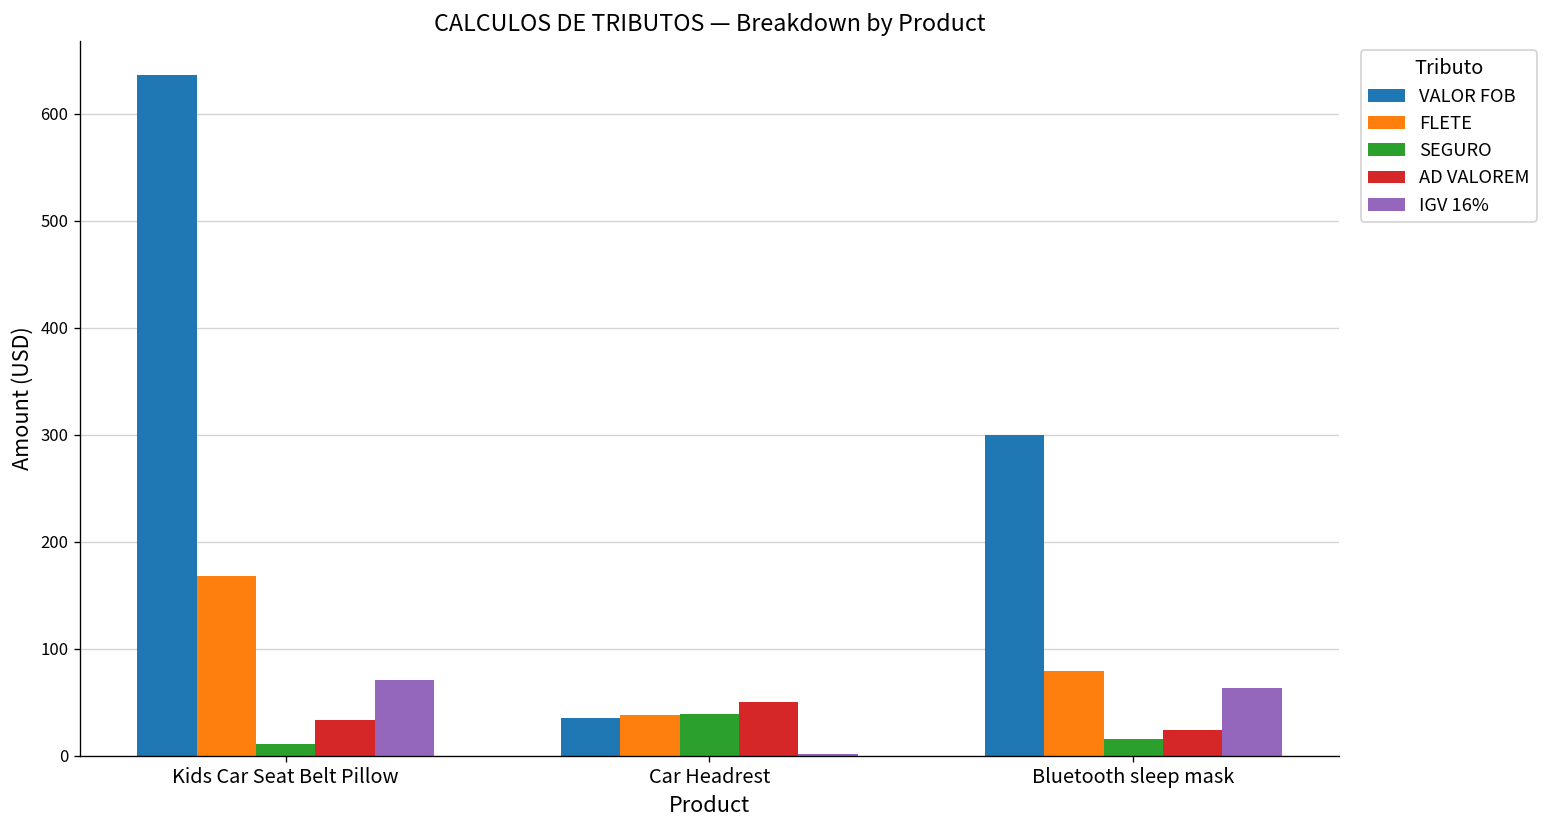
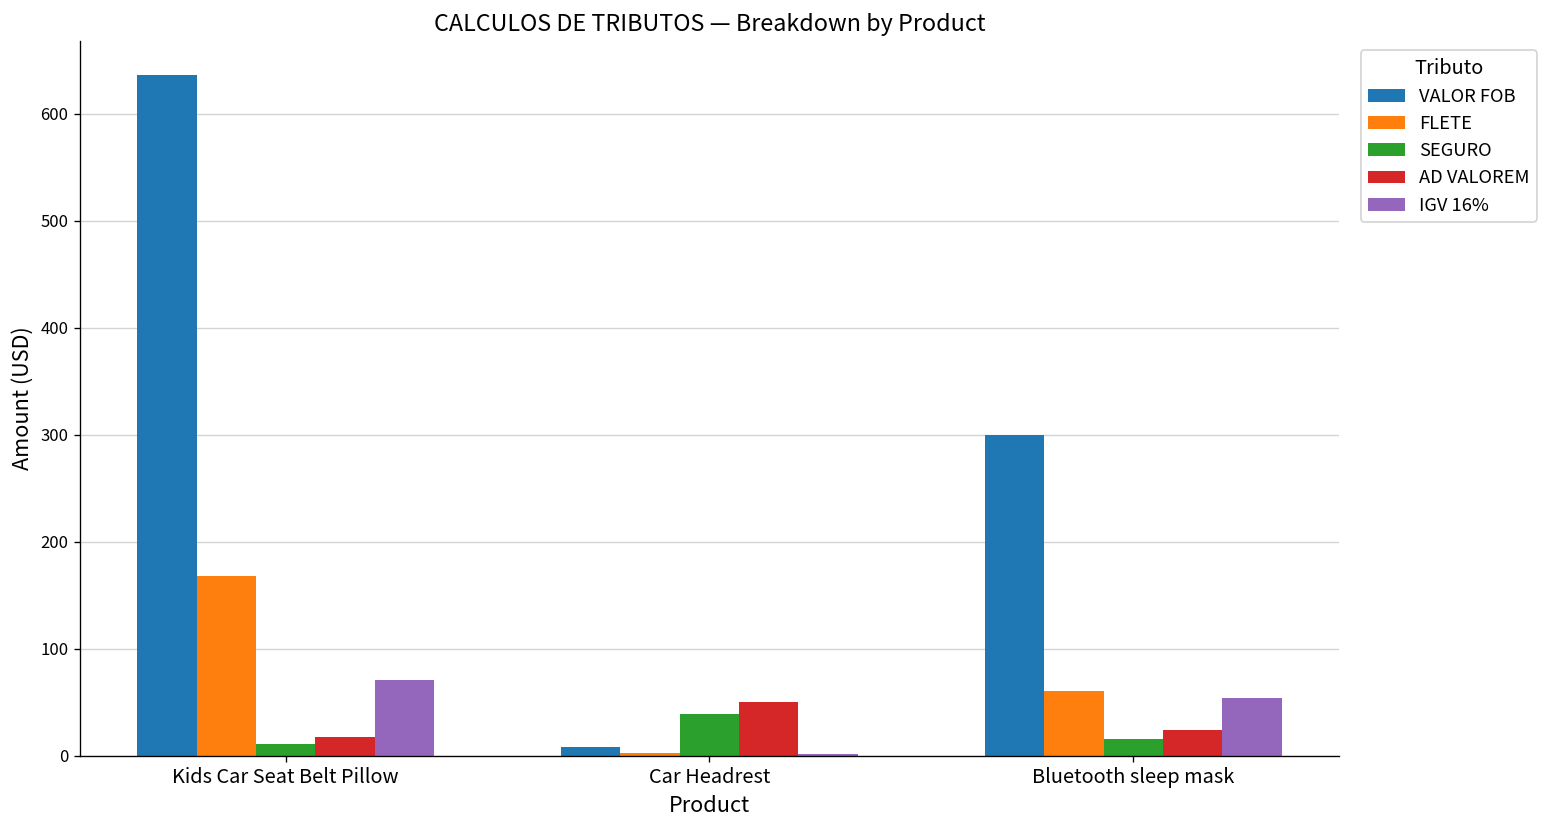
  {
    "VALOR FOB": {
      "Kids Car Seat Belt Pillow": 640,
-     "Car Headrest": 40,
+     "Car Headrest": 10,
      "Bluetooth sleep mask": 300
    },
    "FLETE": {
      "Kids Car Seat Belt Pillow": 170,
-     "Car Headrest": 40,
-     "Bluetooth sleep mask": 80
+     "Car Headrest": 0,
+     "Bluetooth sleep mask": 60
    },
    "SEGURO": {
      "Kids Car Seat Belt Pillow": 10,
      "Car Headrest": 40,
      "Bluetooth sleep mask": 20
    },
    "AD VALOREM": {
-     "Kids Car Seat Belt Pillow": 30,
+     "Kids Car Seat Belt Pillow": 20,
      "Car Headrest": 50,
      "Bluetooth sleep mask": 20
    },
    "IGV 16%": {
      "Kids Car Seat Belt Pillow": 70,
-     "Bluetooth sleep mask": 60
+     "Bluetooth sleep mask": 50
    }
  }
